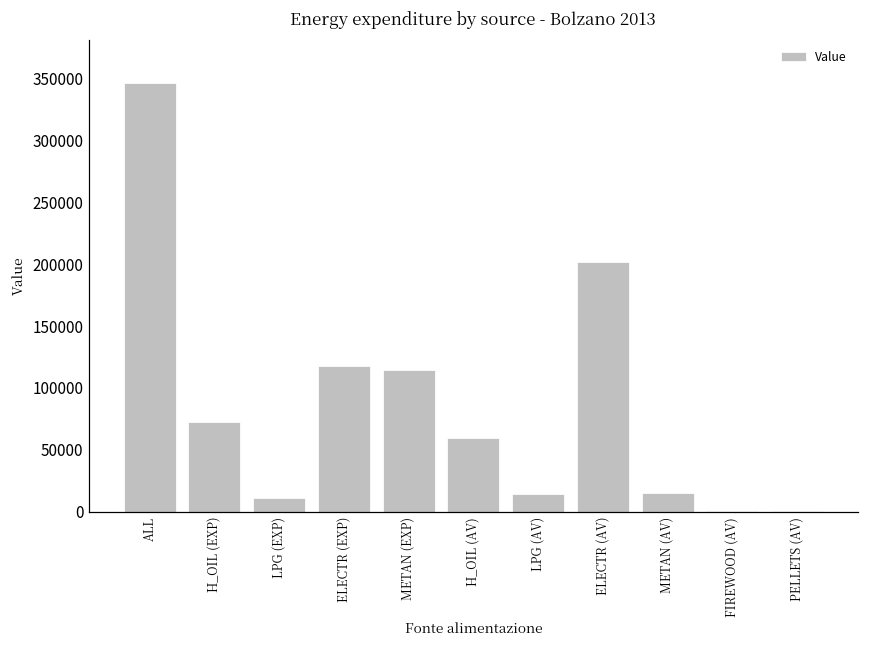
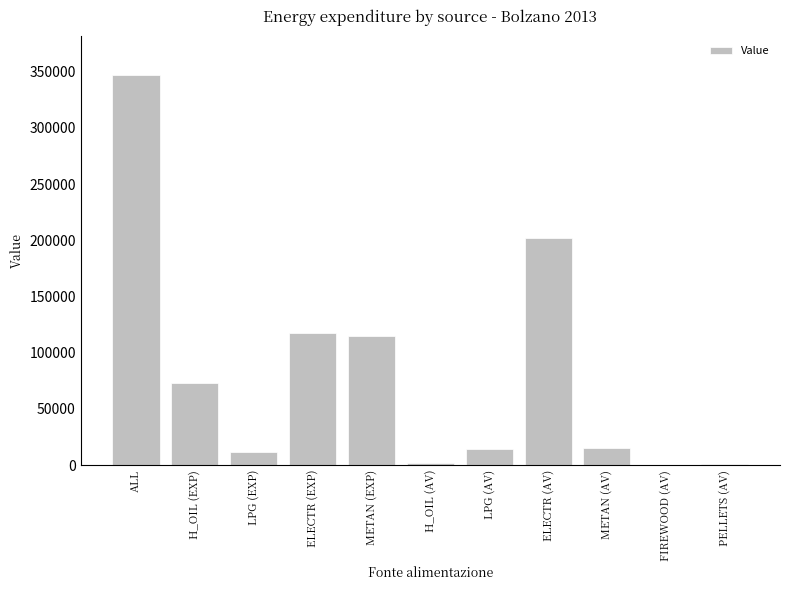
  {
    "ALL": 347000,
    "H_OIL (EXP)": 73000,
    "LPG (EXP)": 11000,
    "ELECTR (EXP)": 118000,
    "METAN (EXP)": 115000,
-   "H_OIL (AV)": 59000,
+   "H_OIL (AV)": 2000,
    "LPG (AV)": 14000,
    "ELECTR (AV)": 202000,
    "METAN (AV)": 15000
  }
